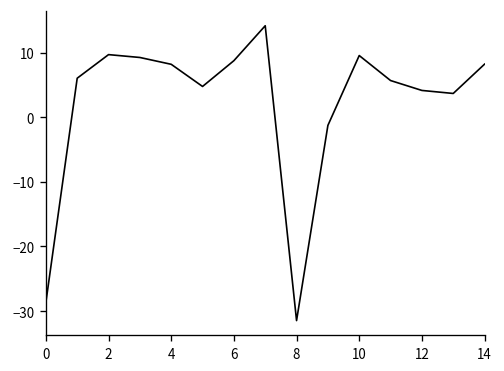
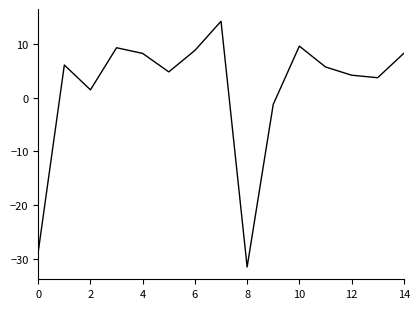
  {
    "0": -29,
-   "2": 10,
+   "2": 1,
    "4": 8,
    "6": 9,
    "8": -31,
    "10": 10,
    "12": 4,
    "14": 8
  }
